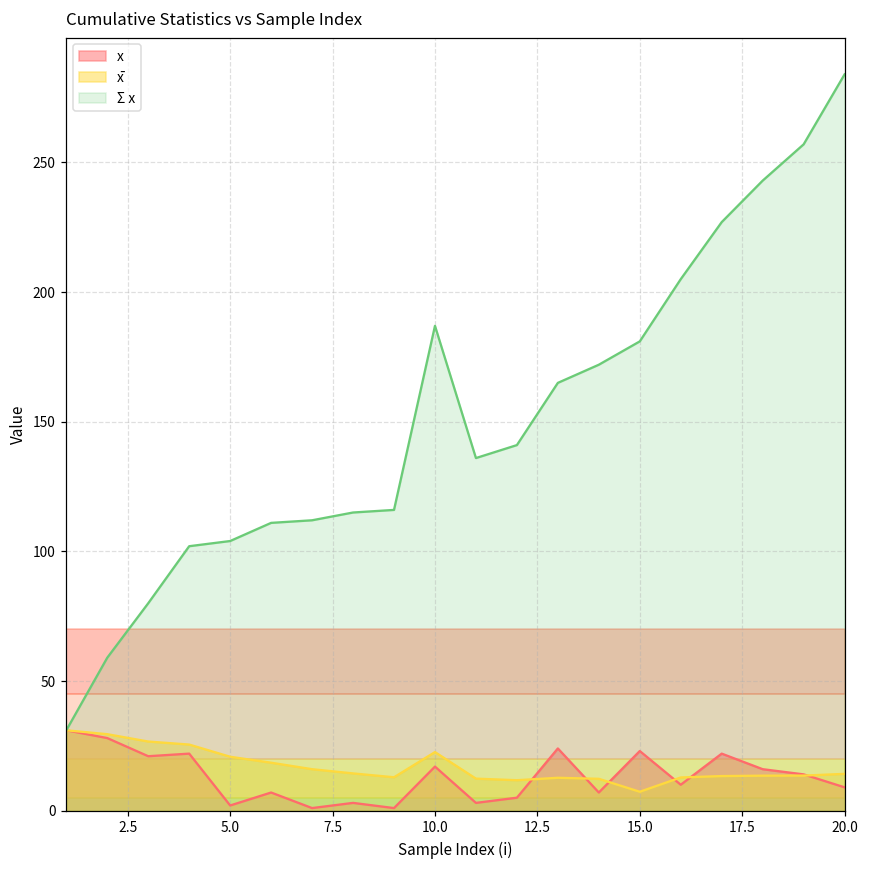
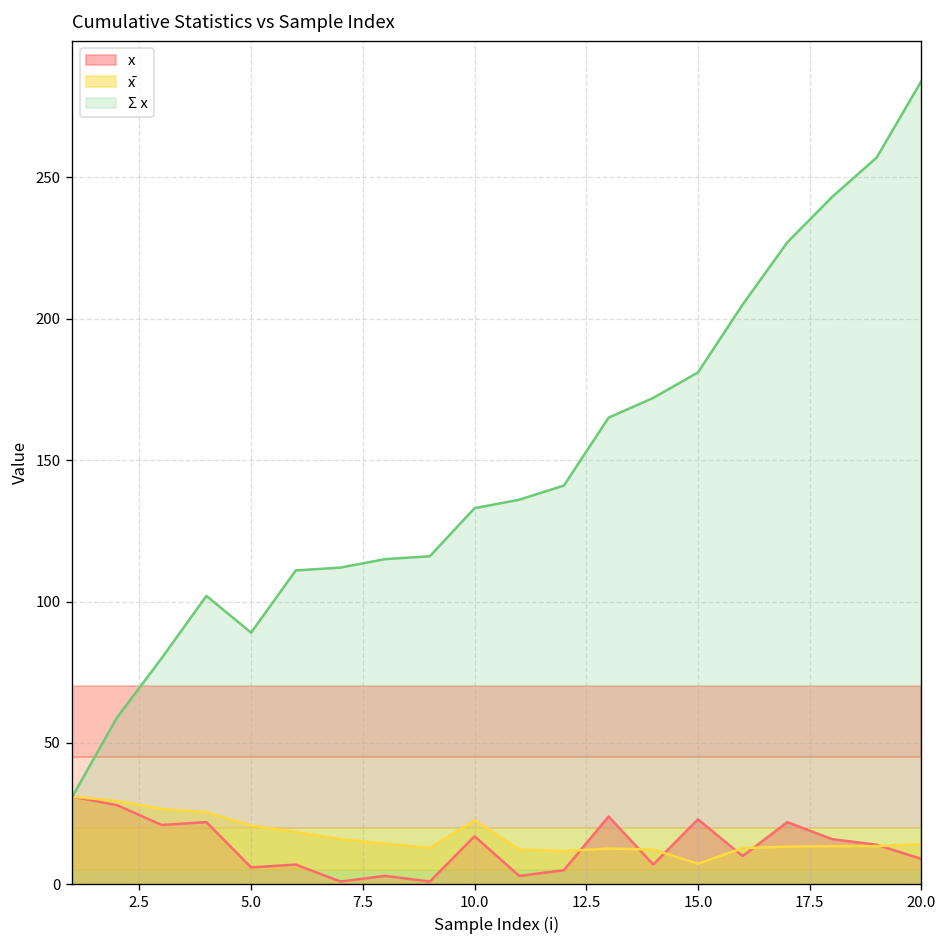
  {
    "x": {
-     "5.0": 2,
+     "5.0": 6,
      "10.0": 17,
      "15.0": 23,
      "20.0": 9
    },
    "x̄": {
      "5.0": 21,
      "10.0": 23,
      "15.0": 7,
      "20.0": 14
    },
    "Σ x": {
-     "5.0": 104,
-     "10.0": 187,
+     "5.0": 89,
+     "10.0": 133,
      "15.0": 181,
      "20.0": 284
    }
  }
